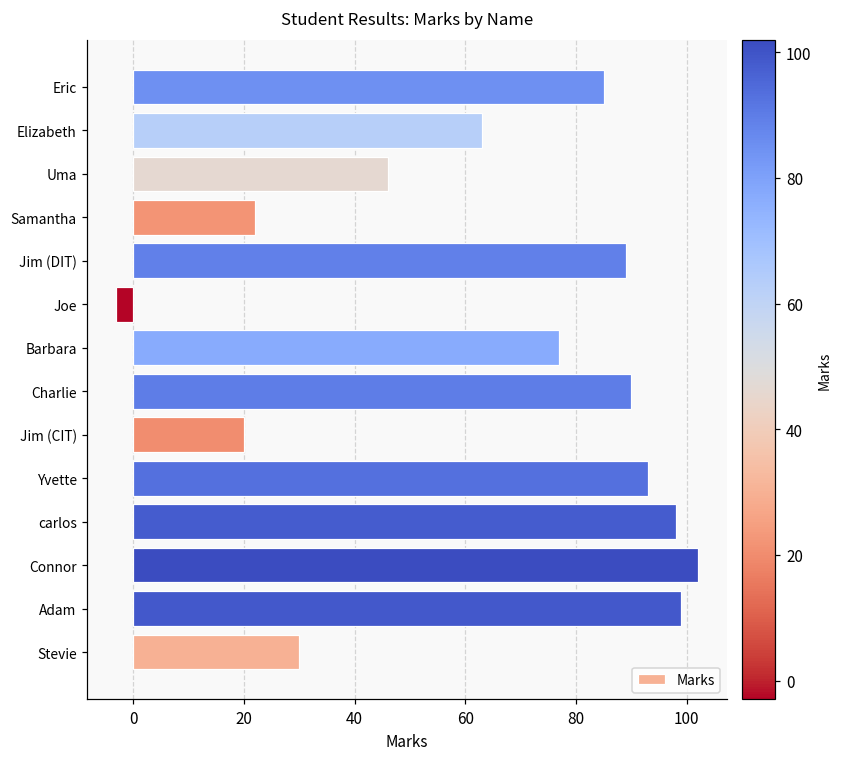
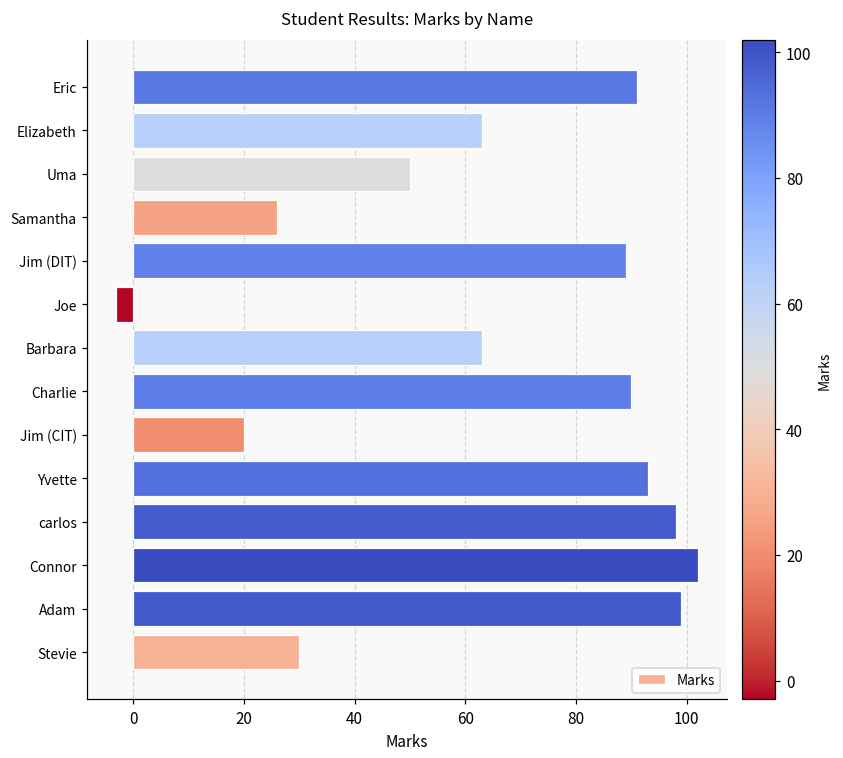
  {
-   "Eric": 85,
+   "Eric": 91,
    "Elizabeth": 63,
-   "Uma": 46,
-   "Samantha": 22,
+   "Uma": 50,
+   "Samantha": 26,
    "Jim (DIT)": 89,
    "Joe": -3,
-   "Barbara": 77,
+   "Barbara": 63,
    "Charlie": 90,
    "Jim (CIT)": 20,
    "Yvette": 93,
    "carlos": 98,
    "Connor": 102,
    "Adam": 99,
    "Stevie": 30
  }
